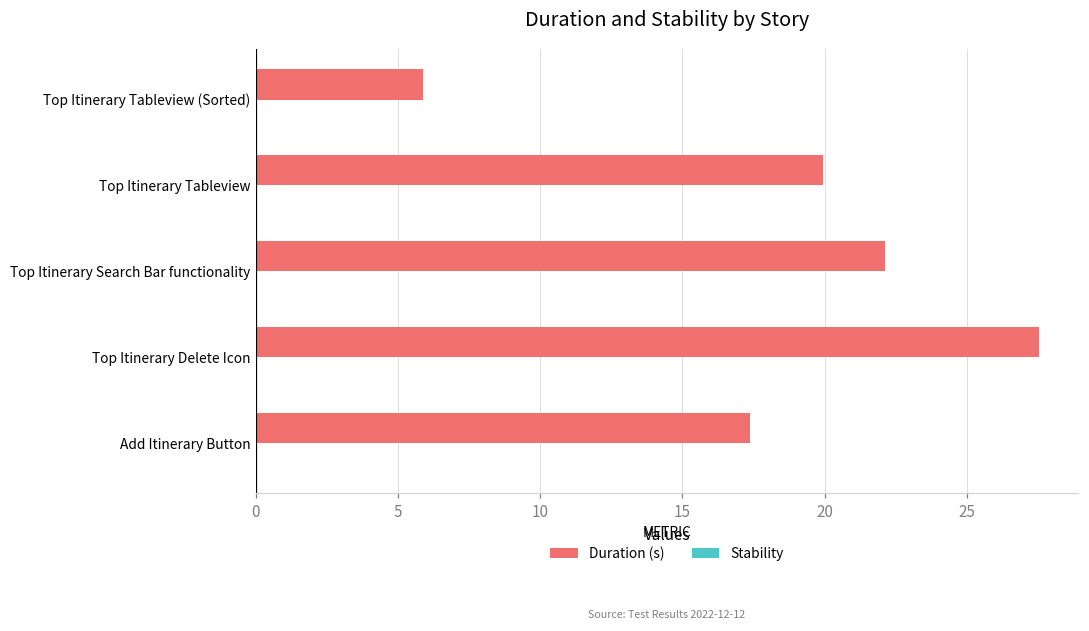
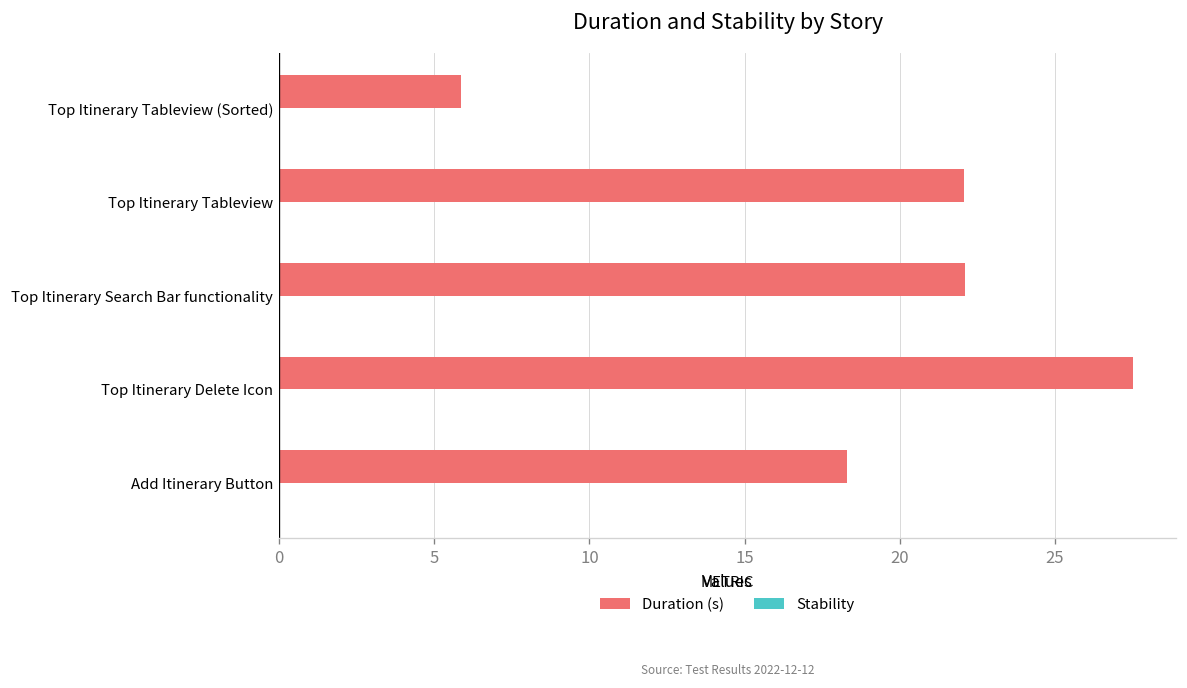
  {
    "Duration (s)": {
      "Top Itinerary Tableview (Sorted)": 5.9,
-     "Top Itinerary Tableview": 19.9,
+     "Top Itinerary Tableview": 22.1,
      "Top Itinerary Search Bar functionality": 22.1,
      "Top Itinerary Delete Icon": 27.5,
-     "Add Itinerary Button": 17.4
+     "Add Itinerary Button": 18.3
    },
    "Stability": {
      "Top Itinerary Tableview (Sorted)": 0.0,
      "Top Itinerary Tableview": 0.0,
      "Top Itinerary Search Bar functionality": 0.0,
      "Top Itinerary Delete Icon": 0.0,
      "Add Itinerary Button": 0.0
    }
  }
